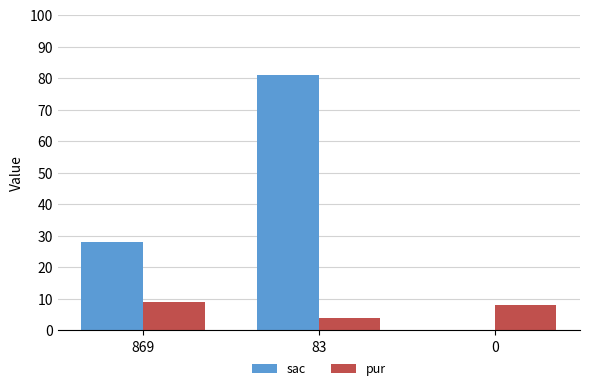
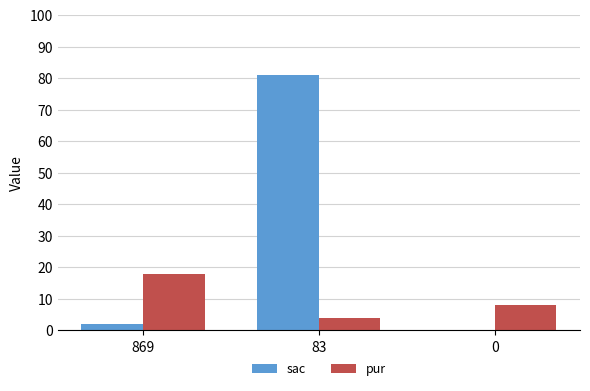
  {
    "sac": {
-     "869": 28,
+     "869": 2,
      "83": 81,
      "0": 0
    },
    "pur": {
-     "869": 9,
+     "869": 18,
      "83": 4,
      "0": 8
    }
  }
